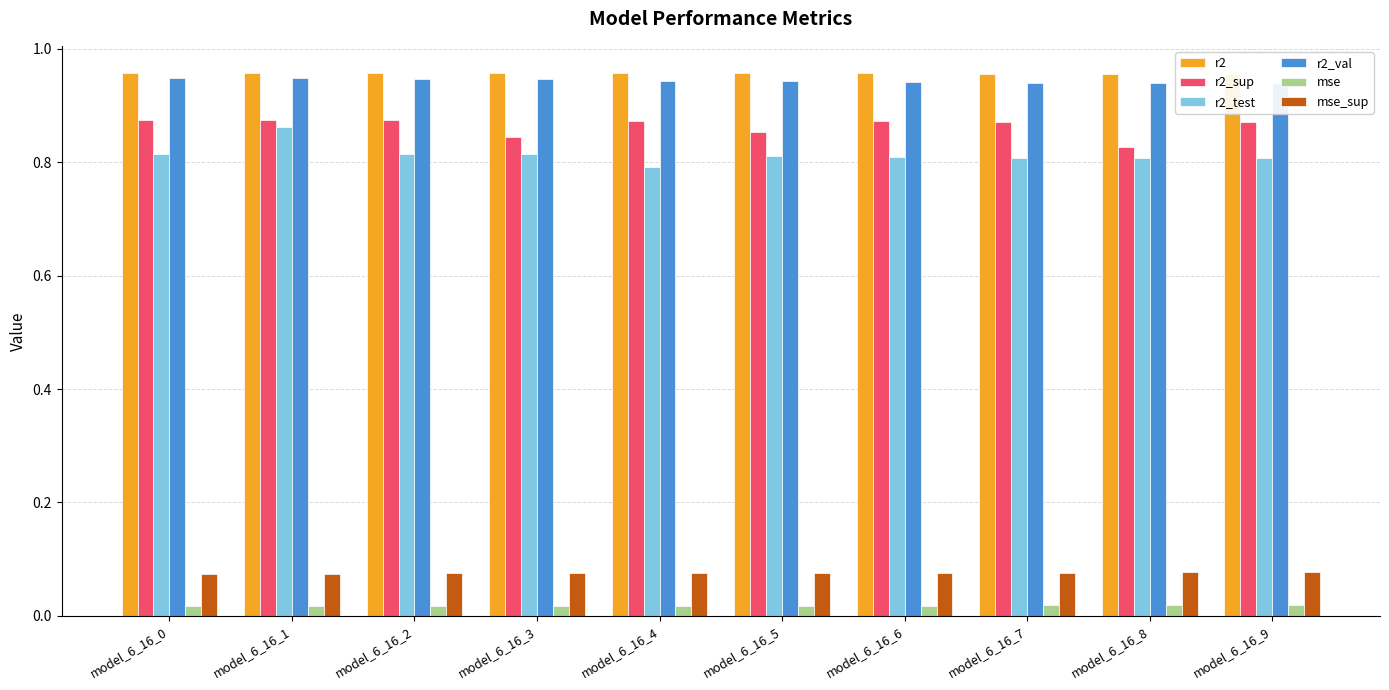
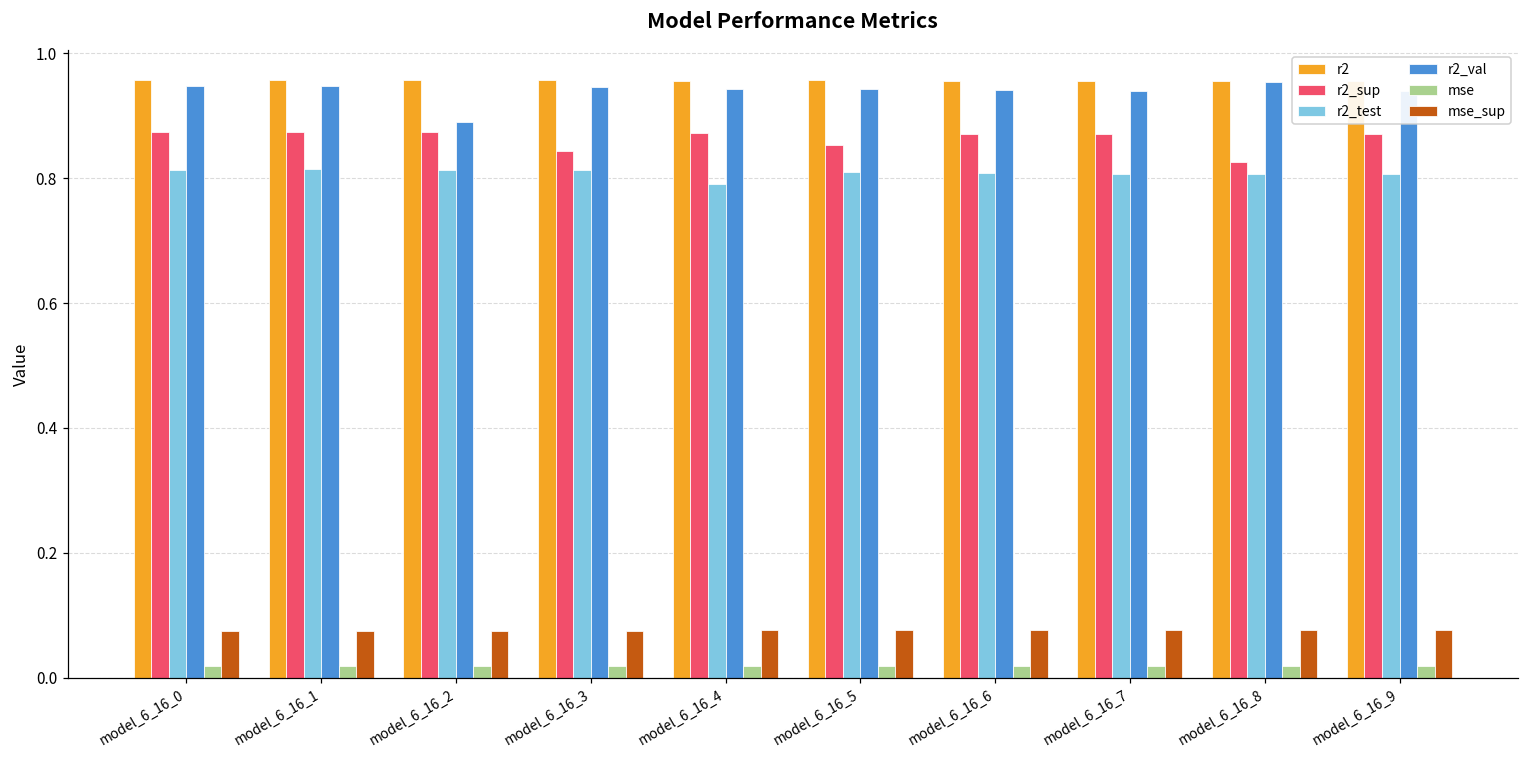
  {
    "r2": {
      "model_6_16_0": 0.96,
      "model_6_16_1": 0.96,
      "model_6_16_2": 0.96,
      "model_6_16_3": 0.96,
      "model_6_16_4": 0.96,
      "model_6_16_5": 0.96,
      "model_6_16_6": 0.96,
      "model_6_16_7": 0.96,
      "model_6_16_8": 0.96
    },
    "r2_sup": {
      "model_6_16_0": 0.87,
      "model_6_16_1": 0.87,
      "model_6_16_2": 0.87,
      "model_6_16_3": 0.84,
      "model_6_16_4": 0.87,
      "model_6_16_5": 0.85,
      "model_6_16_6": 0.87,
      "model_6_16_7": 0.87,
      "model_6_16_8": 0.83,
      "model_6_16_9": 0.87
    },
    "r2_test": {
      "model_6_16_0": 0.81,
-     "model_6_16_1": 0.86,
+     "model_6_16_1": 0.81,
      "model_6_16_2": 0.81,
      "model_6_16_3": 0.81,
      "model_6_16_4": 0.79,
      "model_6_16_5": 0.81,
      "model_6_16_6": 0.81,
      "model_6_16_7": 0.81,
      "model_6_16_8": 0.81,
      "model_6_16_9": 0.81
    },
    "r2_val": {
      "model_6_16_0": 0.95,
      "model_6_16_1": 0.95,
-     "model_6_16_2": 0.95,
+     "model_6_16_2": 0.89,
      "model_6_16_3": 0.95,
      "model_6_16_4": 0.94,
      "model_6_16_5": 0.94,
      "model_6_16_6": 0.94,
      "model_6_16_7": 0.94,
-     "model_6_16_8": 0.94
+     "model_6_16_8": 0.95
    },
    "mse": {
      "model_6_16_0": 0.02,
      "model_6_16_1": 0.02,
      "model_6_16_2": 0.02,
      "model_6_16_3": 0.02,
      "model_6_16_4": 0.02,
      "model_6_16_5": 0.02,
      "model_6_16_6": 0.02,
      "model_6_16_7": 0.02,
      "model_6_16_8": 0.02,
      "model_6_16_9": 0.02
    },
    "mse_sup": {
      "model_6_16_0": 0.07,
      "model_6_16_1": 0.07,
      "model_6_16_2": 0.07,
      "model_6_16_3": 0.07,
      "model_6_16_4": 0.08,
      "model_6_16_5": 0.08,
      "model_6_16_6": 0.08,
      "model_6_16_7": 0.08,
      "model_6_16_8": 0.08,
      "model_6_16_9": 0.08
    }
  }
